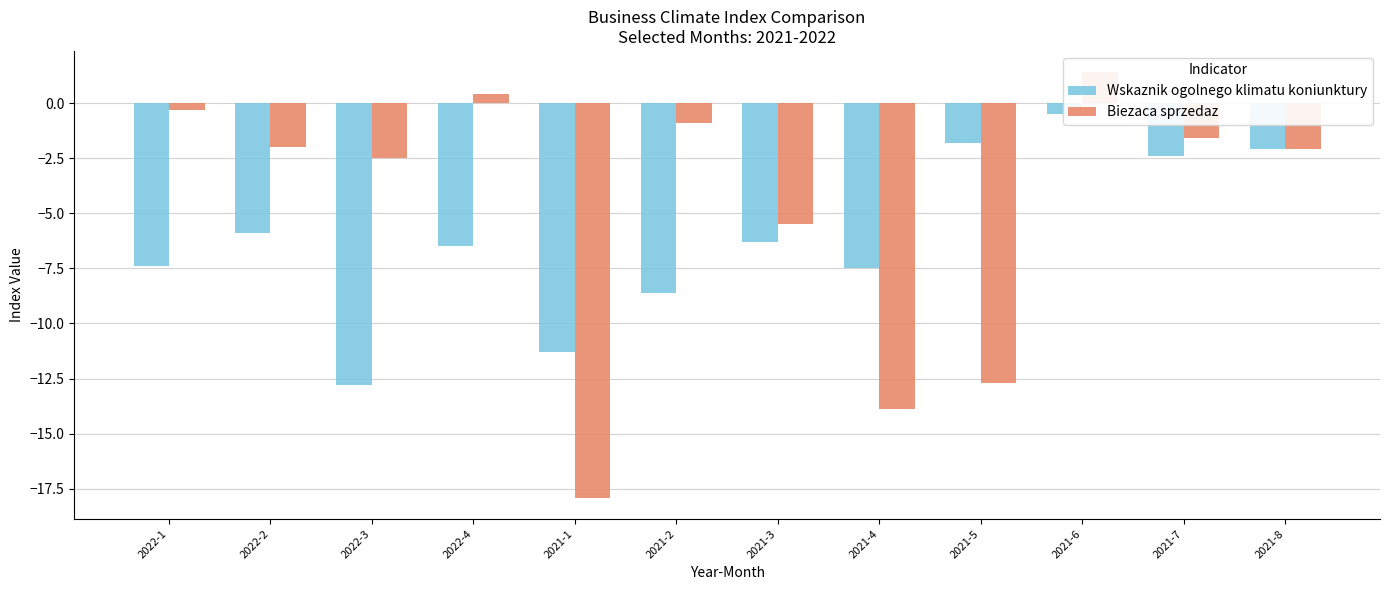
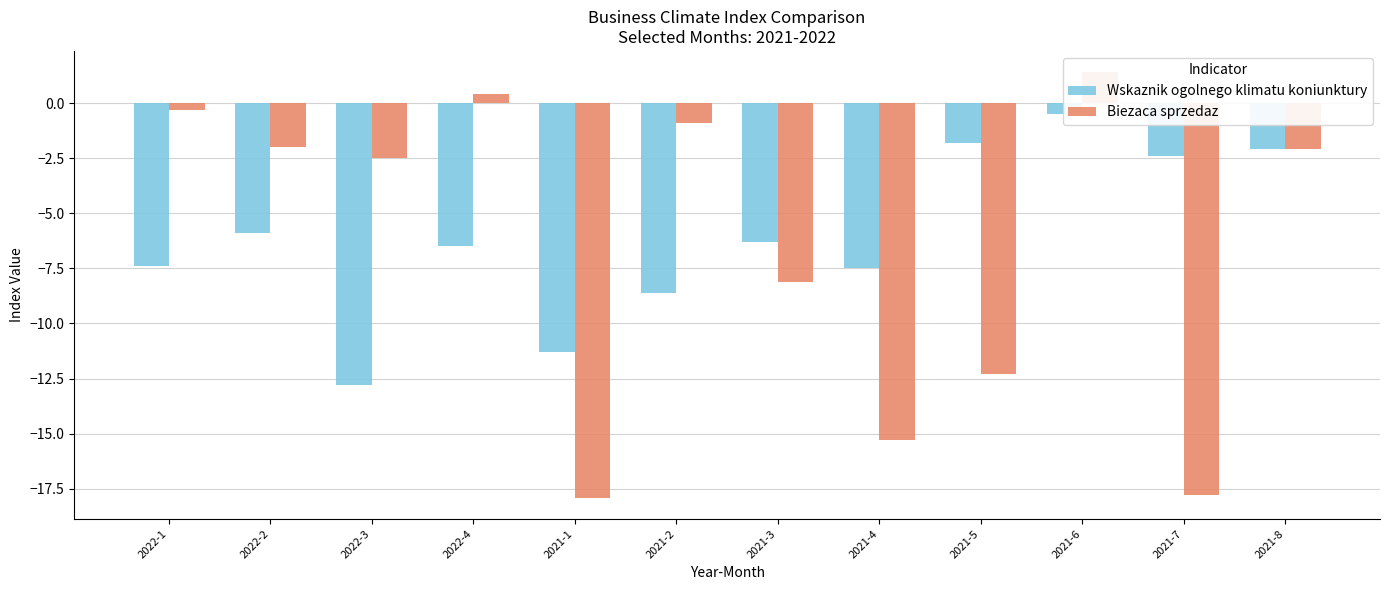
  {
    "Wskaznik ogolnego klimatu koniunktury": {
      "2022-1": -7.4,
      "2022-2": -5.9,
      "2022-3": -12.8,
      "2022-4": -6.5,
      "2021-1": -11.3,
      "2021-2": -8.6,
      "2021-3": -6.3,
      "2021-4": -7.5,
      "2021-5": -1.8,
      "2021-7": -2.4,
      "2021-8": -2.1
    },
    "Biezaca sprzedaz": {
      "2022-1": -0.3,
      "2022-2": -2.0,
      "2022-3": -2.5,
      "2022-4": 0.4,
      "2021-1": -17.9,
      "2021-2": -0.9,
-     "2021-3": -5.5,
-     "2021-4": -13.9,
-     "2021-5": -12.7,
-     "2021-7": -1.6,
+     "2021-3": -8.1,
+     "2021-4": -15.3,
+     "2021-5": -12.3,
+     "2021-7": -17.8,
      "2021-8": -2.1
    }
  }
